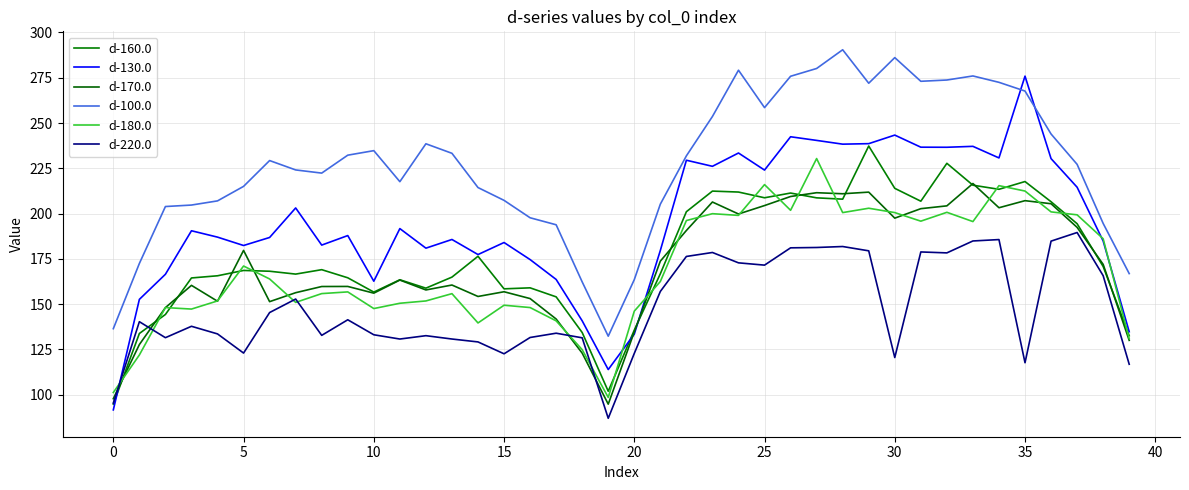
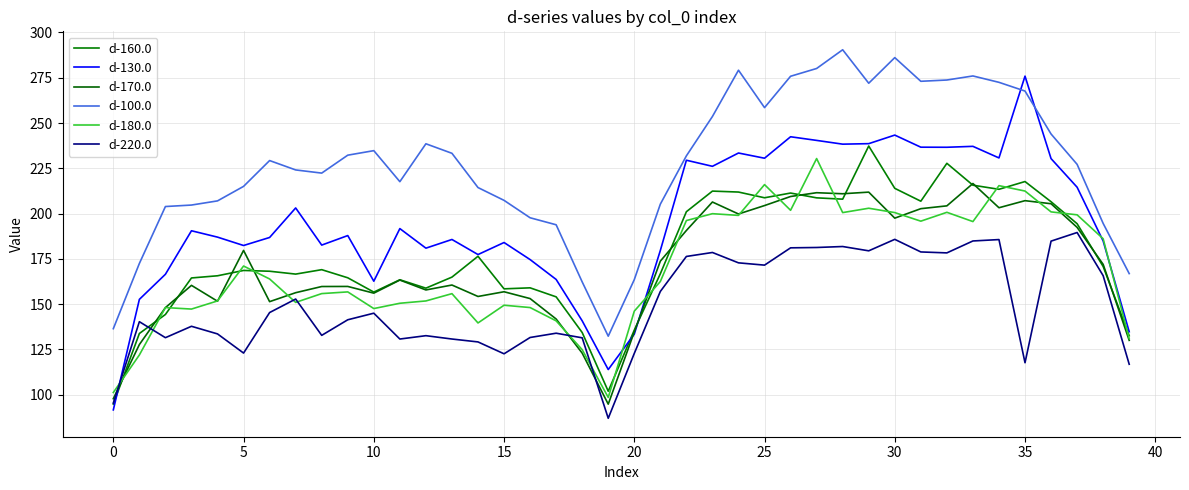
  {
    "d-130.0": {
      "0": 92,
      "5": 182,
      "10": 163,
      "15": 184,
-     "25": 224,
+     "25": 231,
      "30": 243,
      "35": 276
    },
    "d-100.0": {
      "0": 136,
      "5": 215,
      "10": 235,
      "15": 207,
      "20": 164,
      "25": 259,
      "30": 286,
      "35": 268
    },
    "d-180.0": {
      "0": 101,
      "5": 171,
      "10": 148,
      "15": 149,
      "20": 146,
      "25": 216,
      "30": 201,
      "35": 212
    },
    "d-220.0": {
      "5": 123,
-     "10": 133,
+     "10": 145,
      "15": 123,
      "20": 123,
      "25": 172,
-     "30": 120,
+     "30": 186,
      "35": 118
    }
  }
